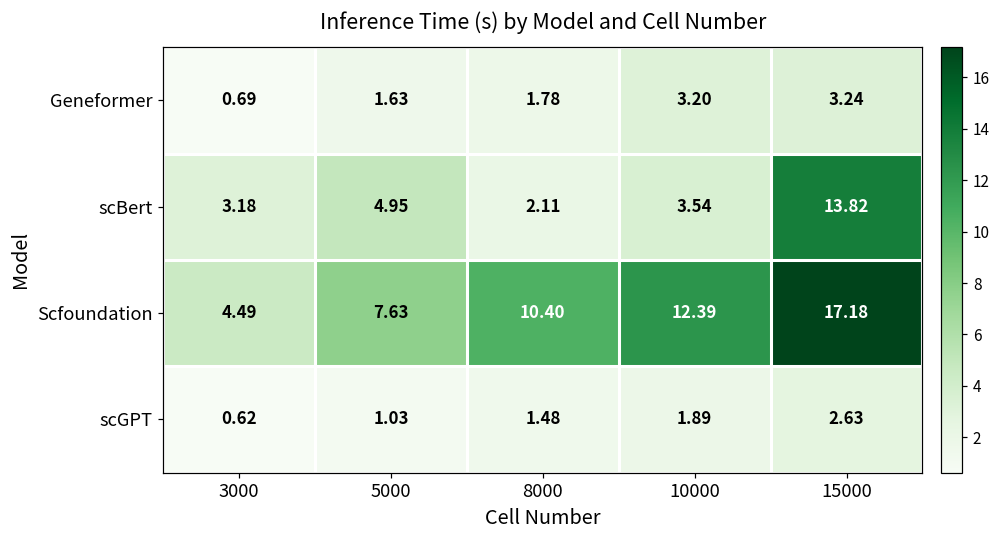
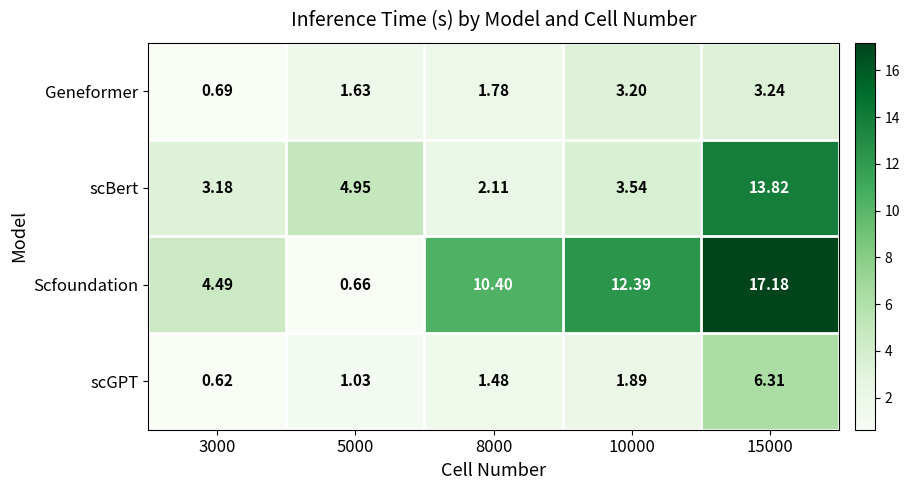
  {
    "Geneformer": {
      "3000": 0.69,
      "5000": 1.63,
      "8000": 1.78,
      "10000": 3.20,
      "15000": 3.24
    },
    "scBert": {
      "3000": 3.18,
      "5000": 4.95,
      "8000": 2.11,
      "10000": 3.54,
      "15000": 13.82
    },
    "Scfoundation": {
      "3000": 4.49,
-     "5000": 7.63,
+     "5000": 0.66,
      "8000": 10.40,
      "10000": 12.39,
      "15000": 17.18
    },
    "scGPT": {
      "3000": 0.62,
      "5000": 1.03,
      "8000": 1.48,
      "10000": 1.89,
-     "15000": 2.63
+     "15000": 6.31
    }
  }
